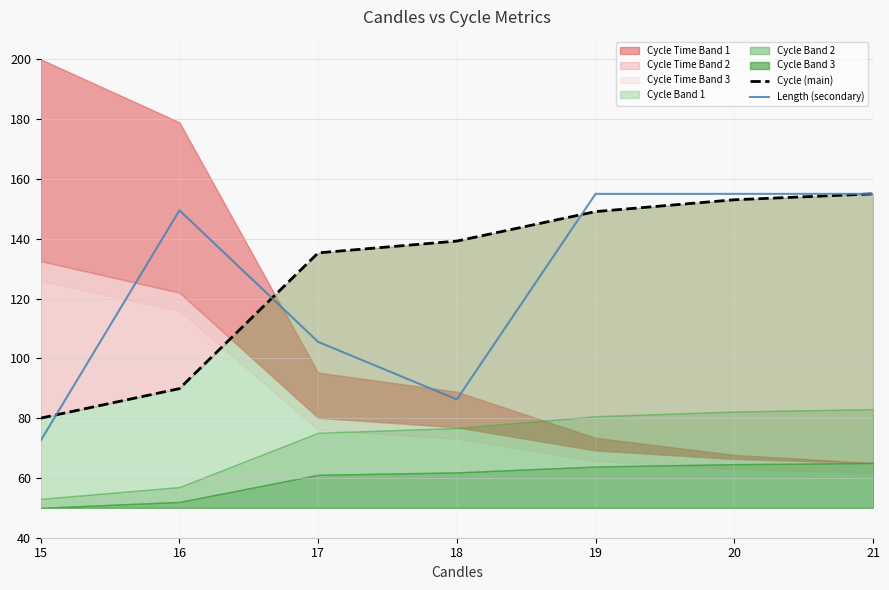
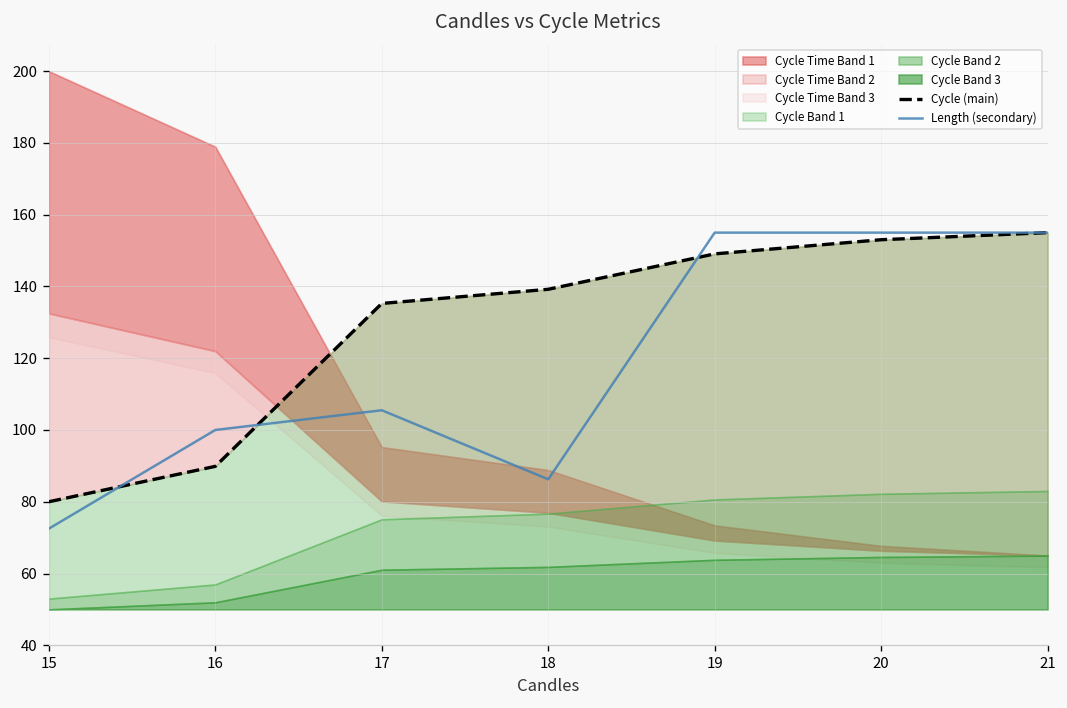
  {
    "Length (secondary)": {
      "15": 73,
-     "16": 150,
+     "16": 100,
      "17": 106,
      "18": 86,
      "19": 155,
      "20": 155
    }
  }
